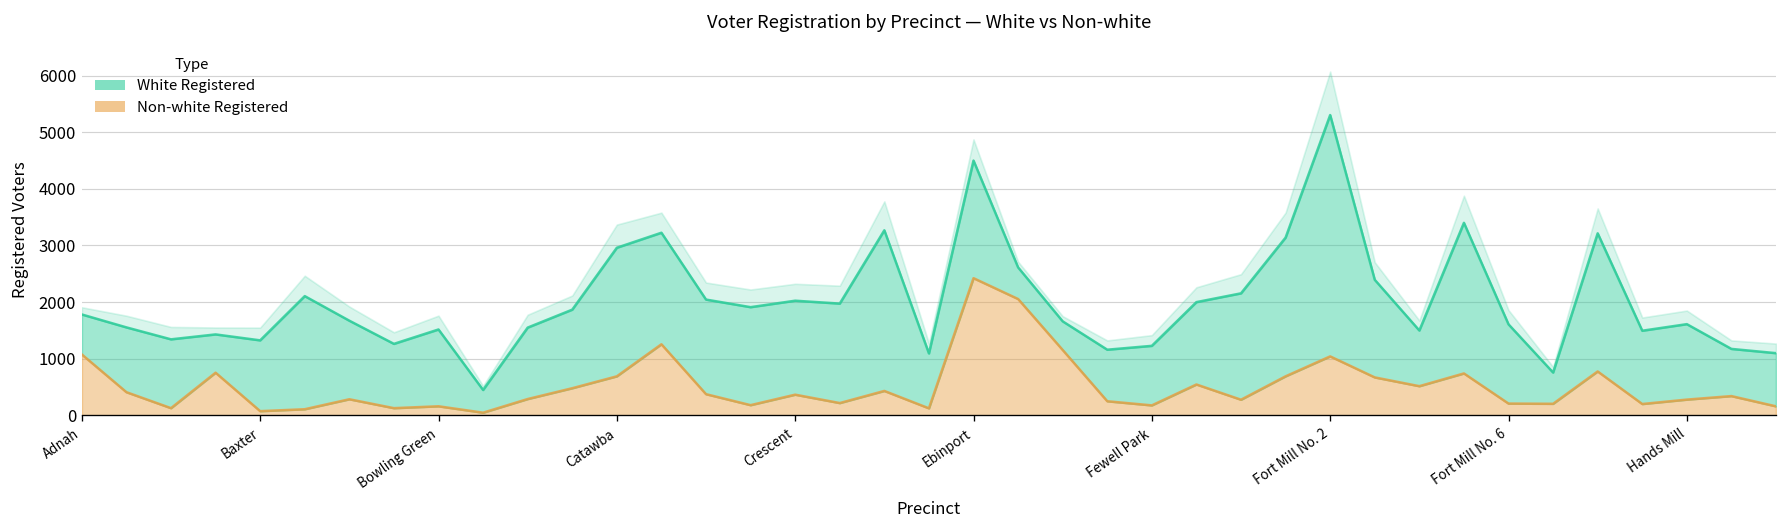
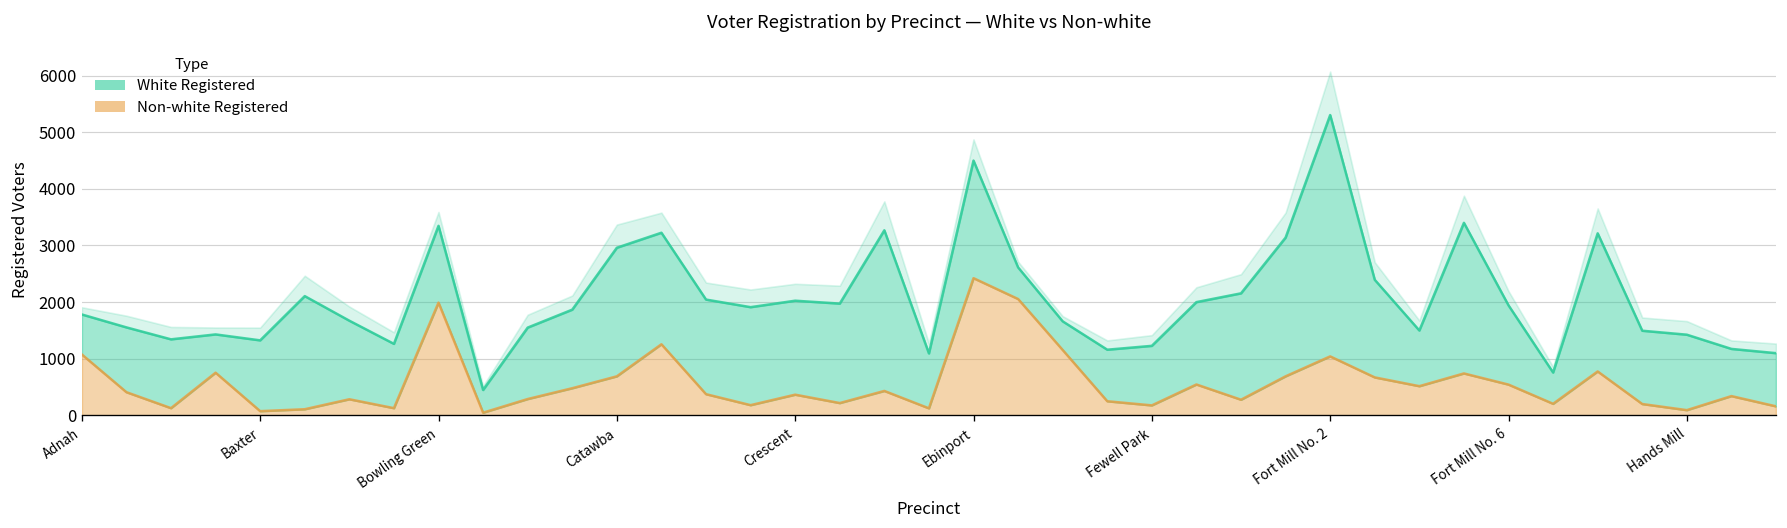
  {
    "Non-white Registered": {
      "Adnah": 1100,
      "Baxter": 100,
-     "Bowling Green": 200,
+     "Bowling Green": 2000,
      "Catawba": 700,
      "Crescent": 400,
      "Ebinport": 2400,
      "Fewell Park": 200,
      "Fort Mill No. 2": 1000,
-     "Fort Mill No. 6": 200,
-     "Hands Mill": 300
+     "Fort Mill No. 6": 500,
+     "Hands Mill": 100
    }
  }
